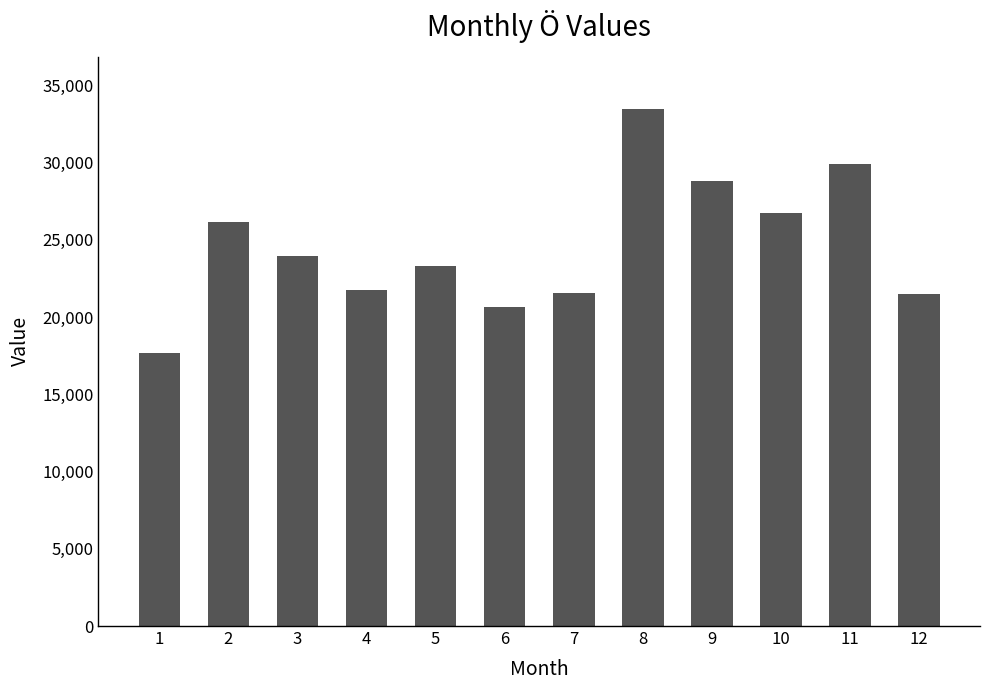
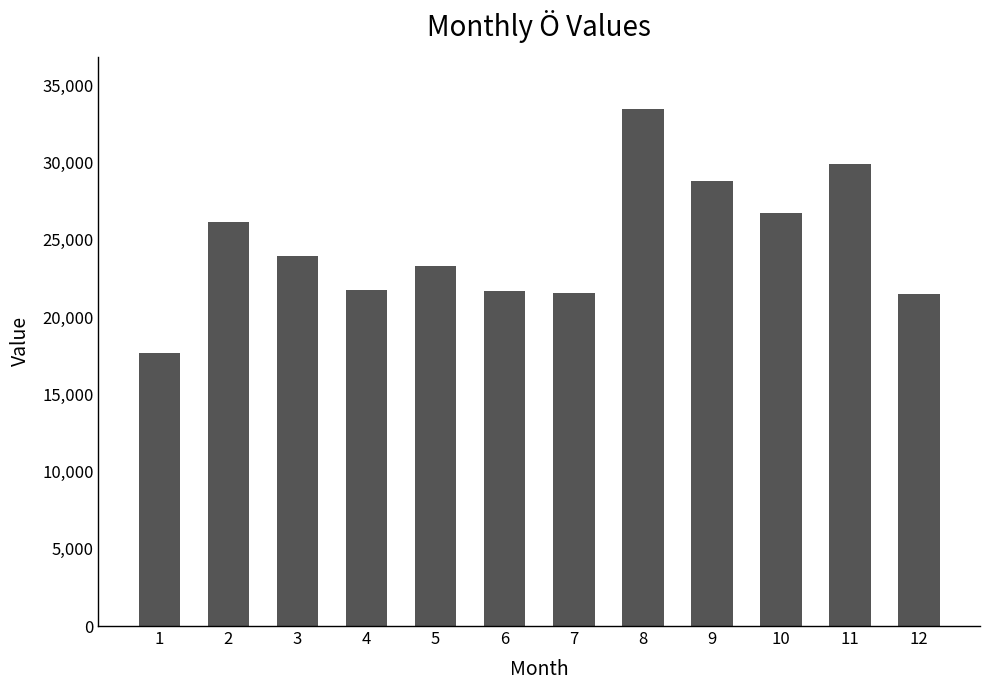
  {
    "1": "17,700",
    "2": "26,200",
    "3": "23,900",
    "4": "21,800",
    "5": "23,300",
-   "6": "20,700",
+   "6": "21,700",
    "7": "21,500",
    "8": "33,500",
    "9": "28,800",
    "10": "26,700",
    "11": "29,900",
    "12": "21,500"
  }
